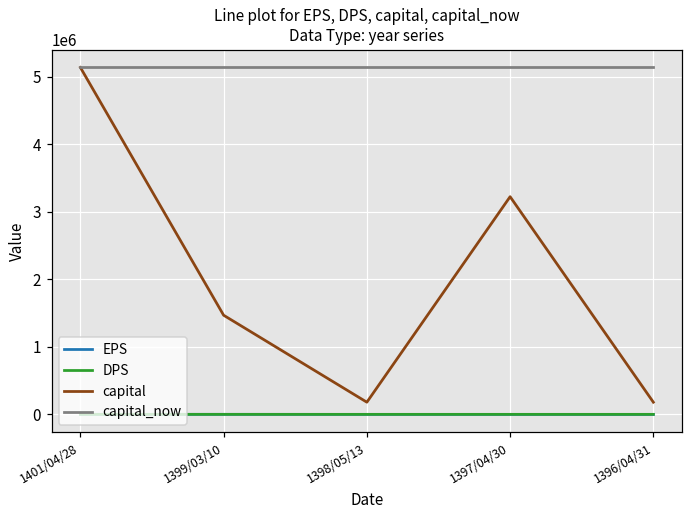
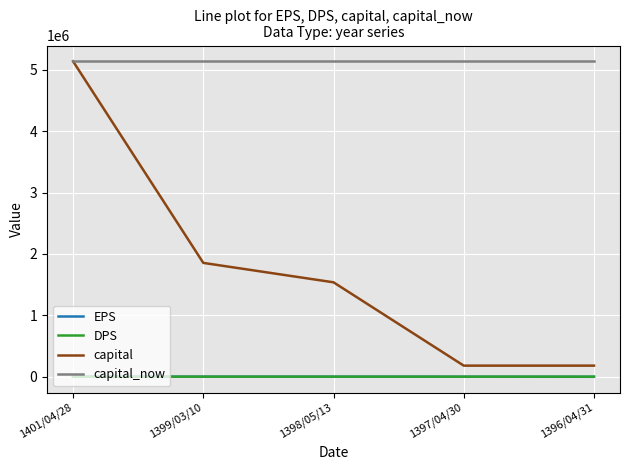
  {
    "DPS": {
      "1399/03/10": 0,
      "1398/05/13": 0,
      "1397/04/30": 0,
      "1396/04/31": 0
    },
    "capital": {
-     "1399/03/10": 1500000,
-     "1398/05/13": 200000,
-     "1397/04/30": 3200000,
+     "1399/03/10": 1900000,
+     "1398/05/13": 1500000,
+     "1397/04/30": 200000,
      "1396/04/31": 200000
    },
    "capital_now": {
      "1399/03/10": 5100000,
      "1398/05/13": 5100000,
      "1397/04/30": 5100000,
      "1396/04/31": 5100000
    }
  }
